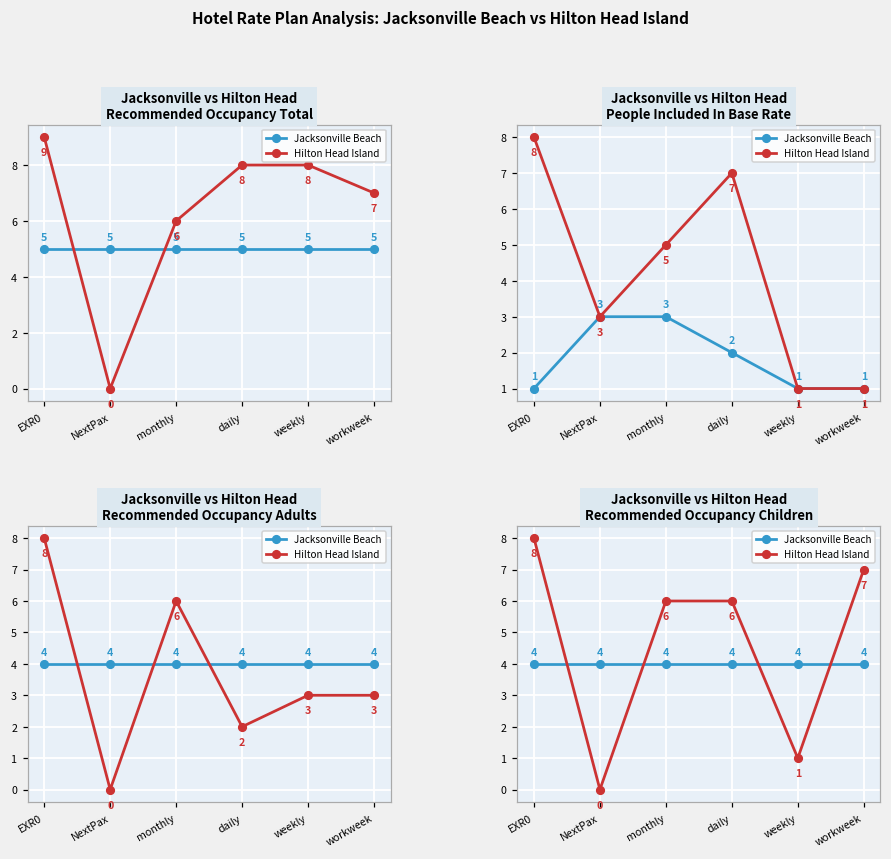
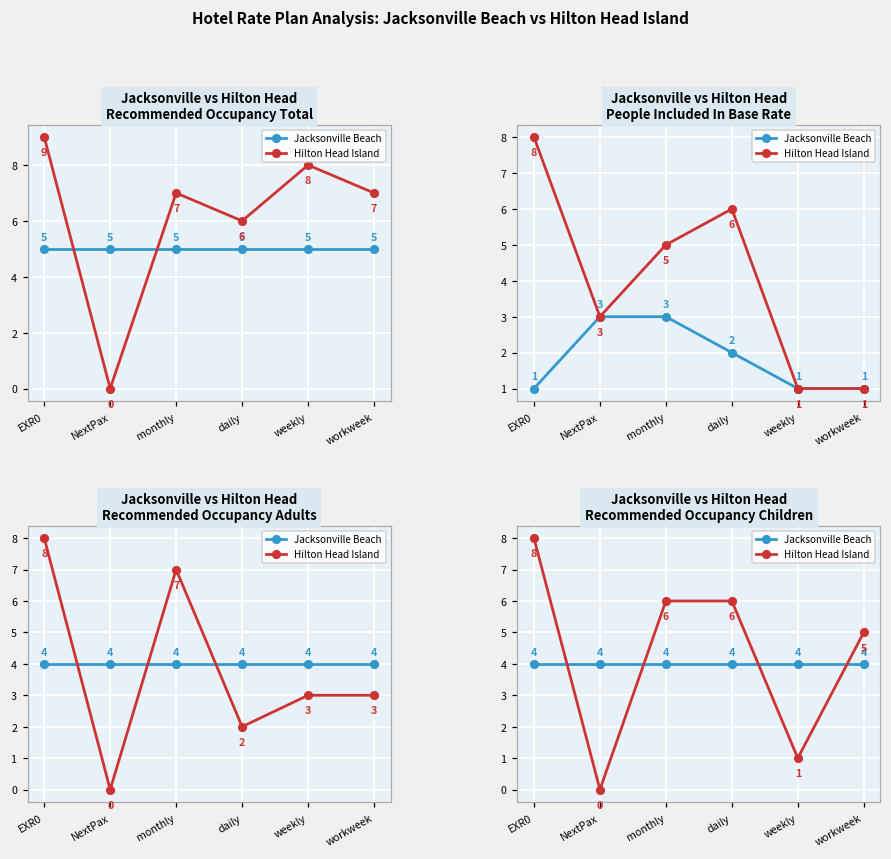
  {
    "Jacksonville vs Hilton Head Recommended Occupancy Total": {
      "Jacksonville Beach": {
        "EXR0": 5,
        "NextPax": 5,
        "monthly": 5,
        "weekly": 5,
        "workweek": 5
      },
      "Hilton Head Island": {
        "EXR0": 9,
        "NextPax": 0,
-       "monthly": 6,
-       "daily": 8,
+       "monthly": 7,
+       "daily": 6,
        "weekly": 8,
        "workweek": 7
      }
    },
    "Jacksonville vs Hilton Head People Included In Base Rate": {
      "Jacksonville Beach": {
        "EXR0": 1,
        "monthly": 3,
        "daily": 2
      },
      "Hilton Head Island": {
        "EXR0": 8,
        "monthly": 5,
-       "daily": 7
+       "daily": 6
      }
    },
    "Jacksonville vs Hilton Head Recommended Occupancy Adults": {
      "Jacksonville Beach": {
        "EXR0": 4,
        "NextPax": 4,
        "monthly": 4,
        "daily": 4,
        "weekly": 4,
        "workweek": 4
      },
      "Hilton Head Island": {
        "EXR0": 8,
        "NextPax": 0,
-       "monthly": 6,
+       "monthly": 7,
        "daily": 2,
        "weekly": 3,
        "workweek": 3
      }
    },
    "Jacksonville vs Hilton Head Recommended Occupancy Children": {
      "Jacksonville Beach": {
        "EXR0": 4,
        "NextPax": 4,
        "monthly": 4,
        "daily": 4,
        "weekly": 4
      },
      "Hilton Head Island": {
        "EXR0": 8,
        "NextPax": 0,
        "monthly": 6,
        "daily": 6,
        "weekly": 1,
-       "workweek": 7
+       "workweek": 5
      }
    }
  }
